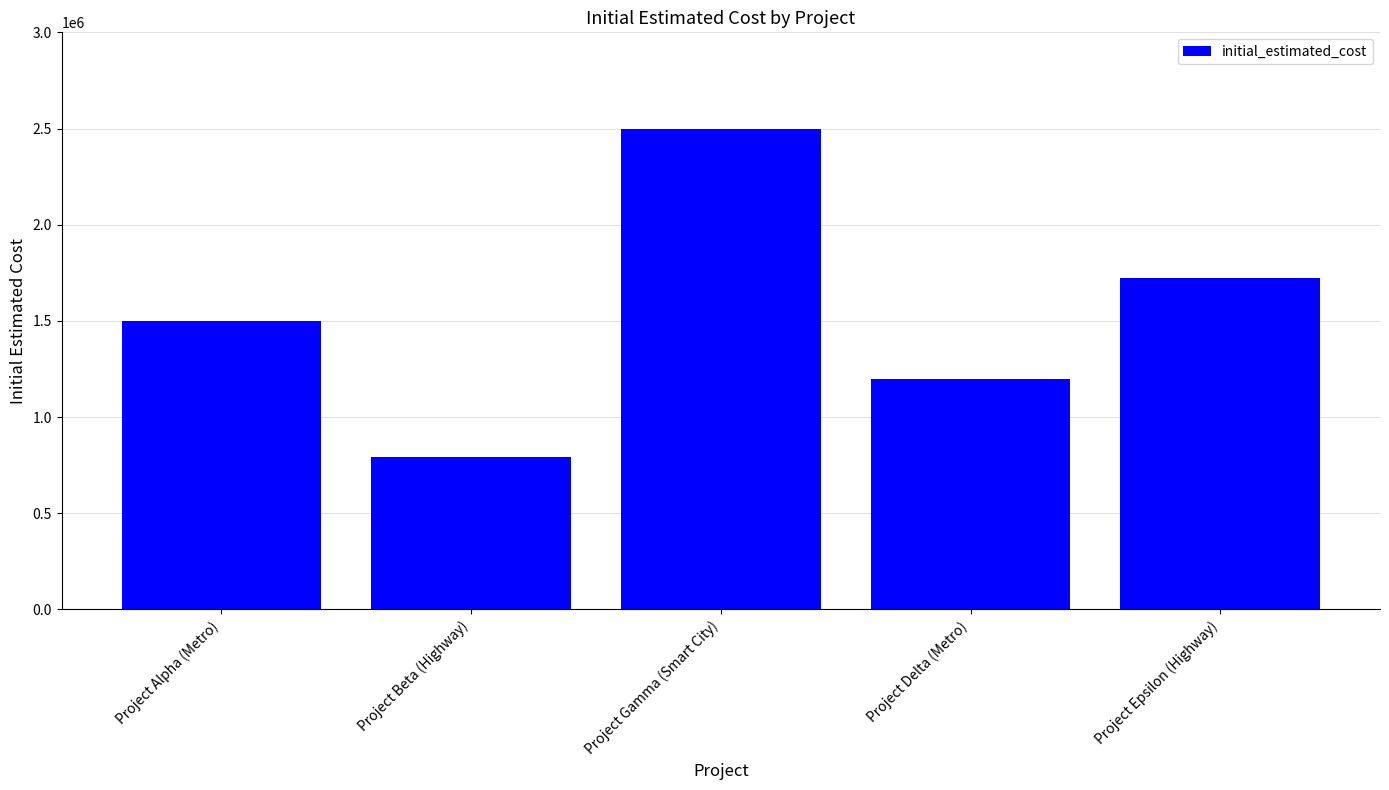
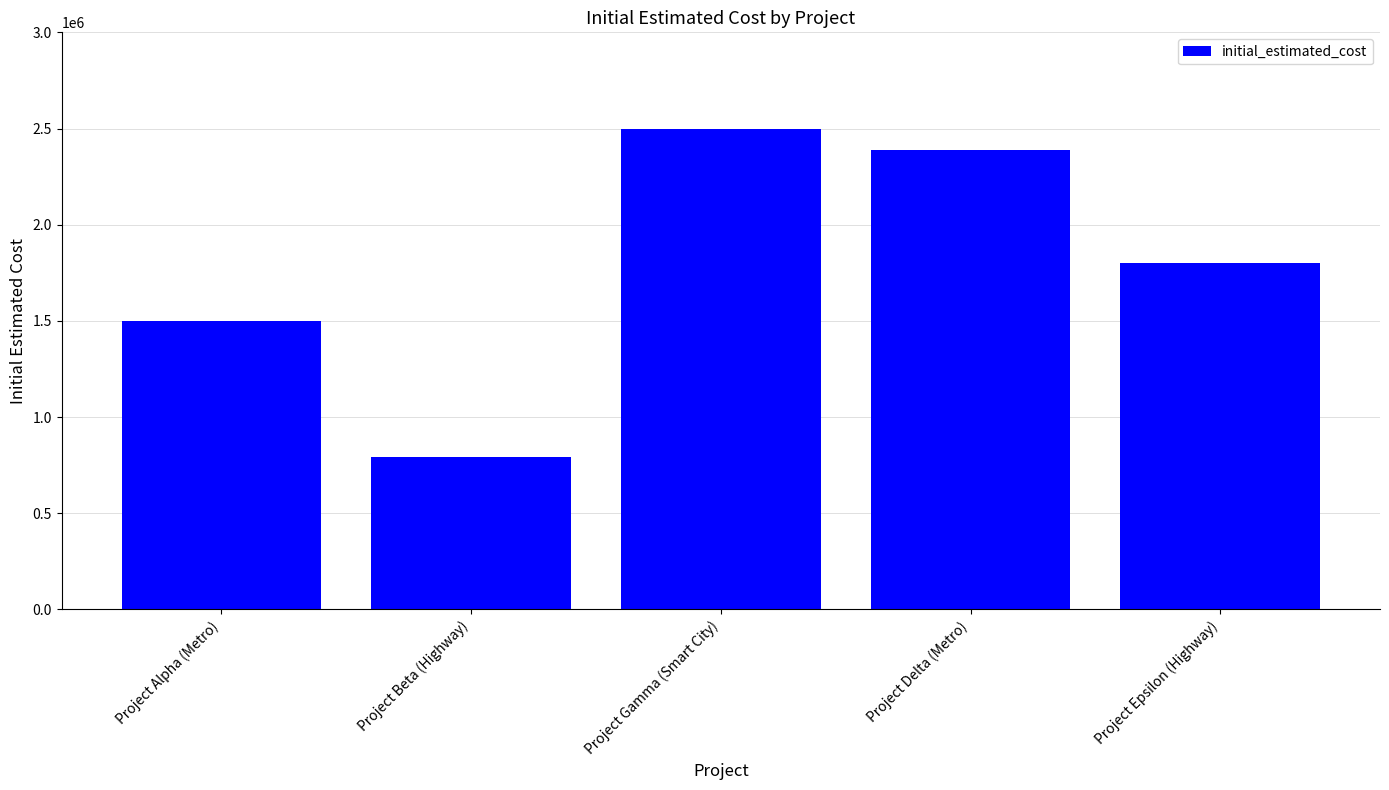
  {
    "Project Alpha (Metro)": 1500000,
    "Project Beta (Highway)": 790000,
    "Project Gamma (Smart City)": 2500000,
-   "Project Delta (Metro)": 1200000,
-   "Project Epsilon (Highway)": 1730000
+   "Project Delta (Metro)": 2390000,
+   "Project Epsilon (Highway)": 1800000
  }
